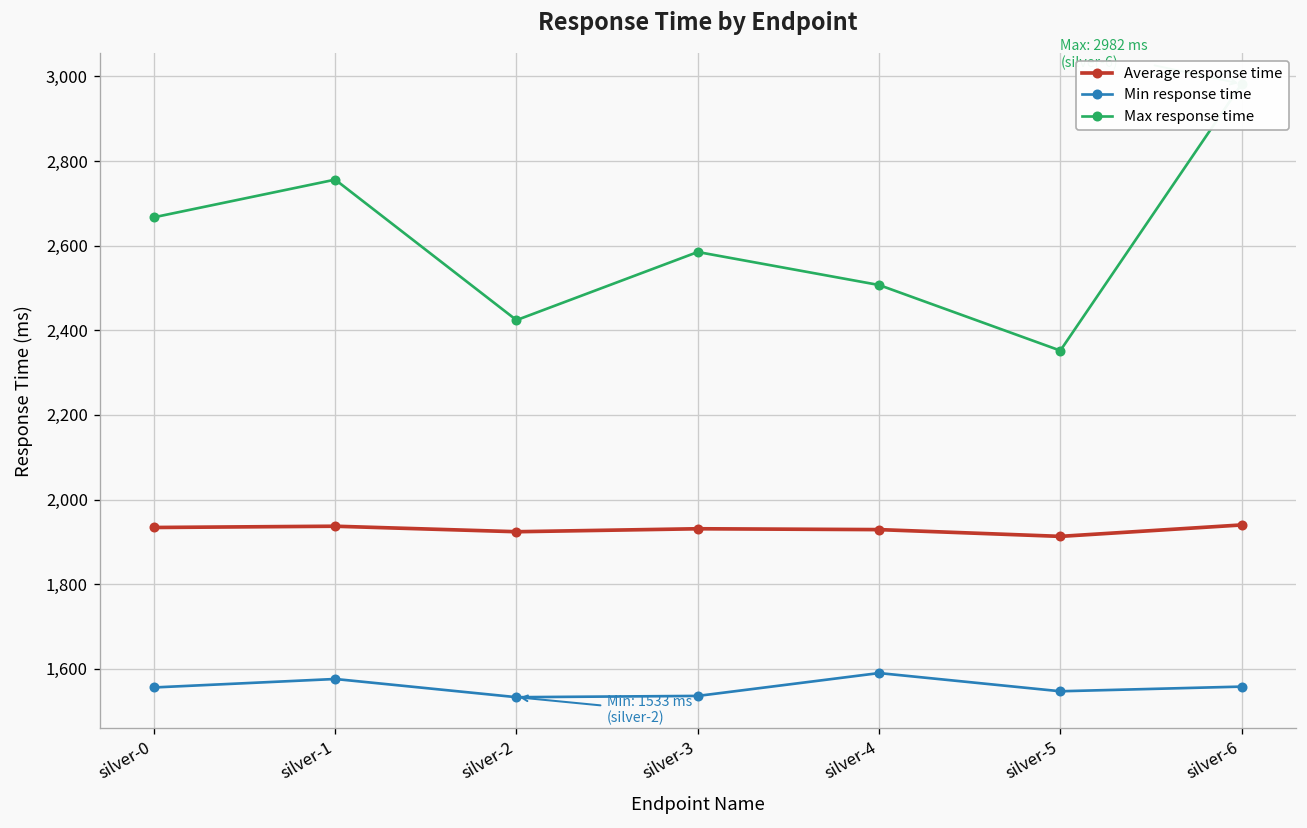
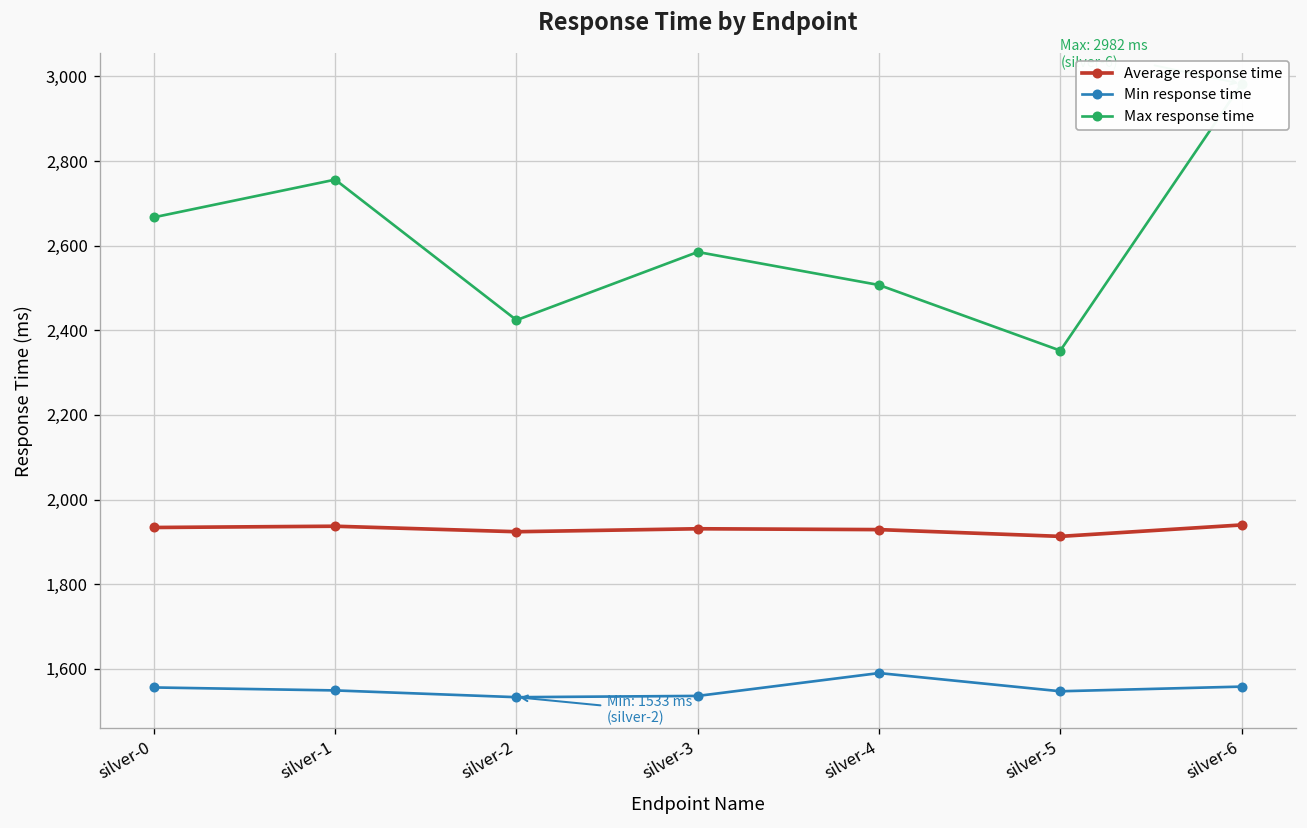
  {
    "Average response time": {
      "silver-0": "1,930",
      "silver-1": "1,940",
      "silver-2": "1,920",
      "silver-3": "1,930",
      "silver-4": "1,930",
      "silver-5": "1,910",
      "silver-6": "1,940"
    },
    "Min response time": {
      "silver-0": "1,560",
-     "silver-1": "1,580",
+     "silver-1": "1,550",
      "silver-4": "1,590",
      "silver-5": "1,550",
      "silver-6": "1,560"
    },
    "Max response time": {
      "silver-0": "2,670",
      "silver-1": "2,760",
      "silver-2": "2,420",
      "silver-3": "2,590",
      "silver-4": "2,510",
      "silver-5": "2,350"
    }
  }
